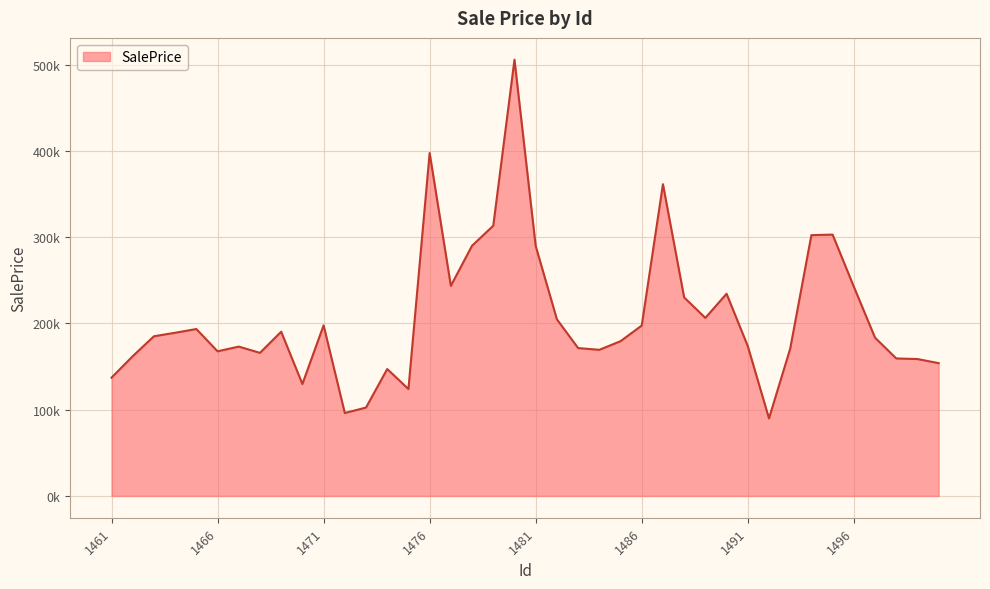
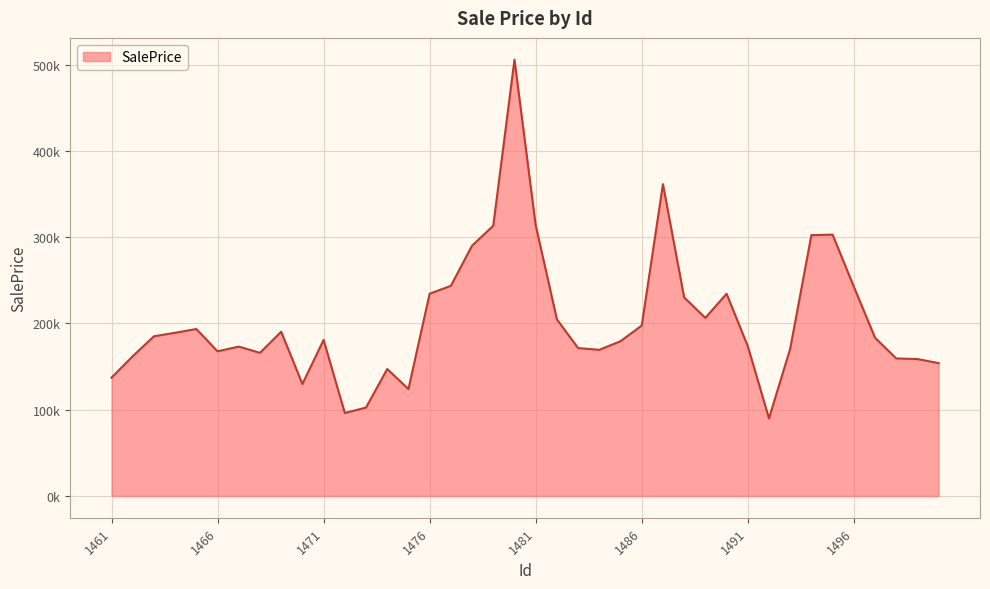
  {
    "1461": 140000,
    "1466": 170000,
-   "1471": 200000,
-   "1476": 400000,
-   "1481": 290000,
+   "1471": 180000,
+   "1476": 230000,
+   "1481": 310000,
    "1486": 200000,
    "1491": 170000,
    "1496": 240000
  }
